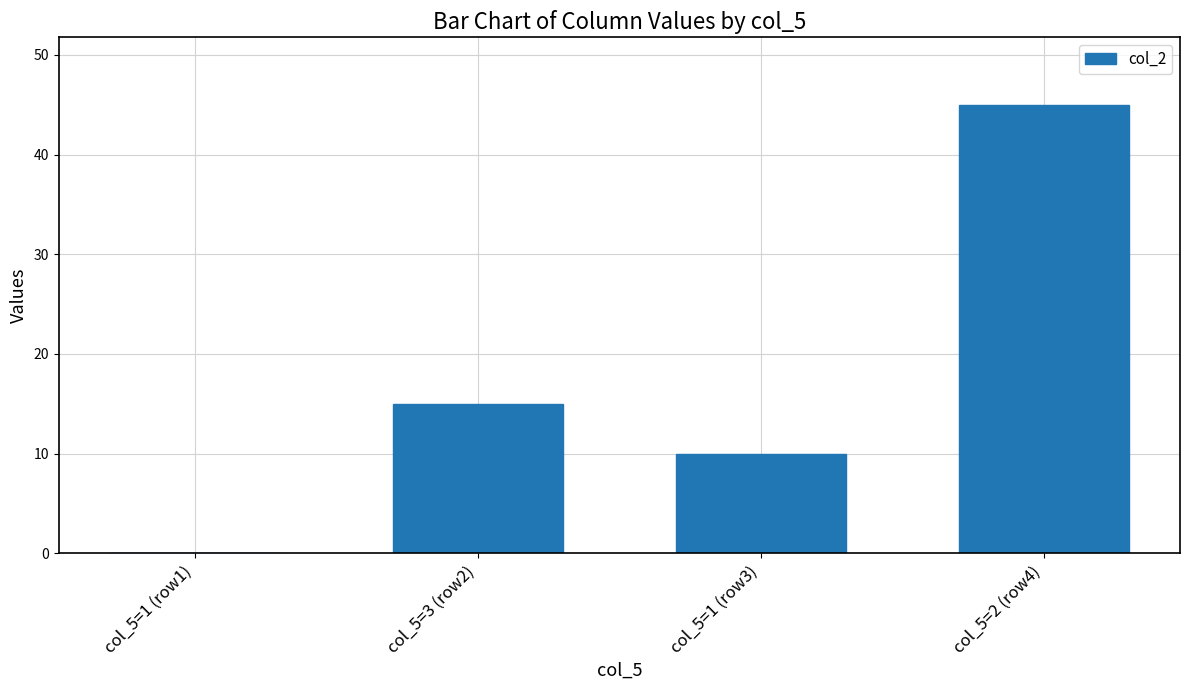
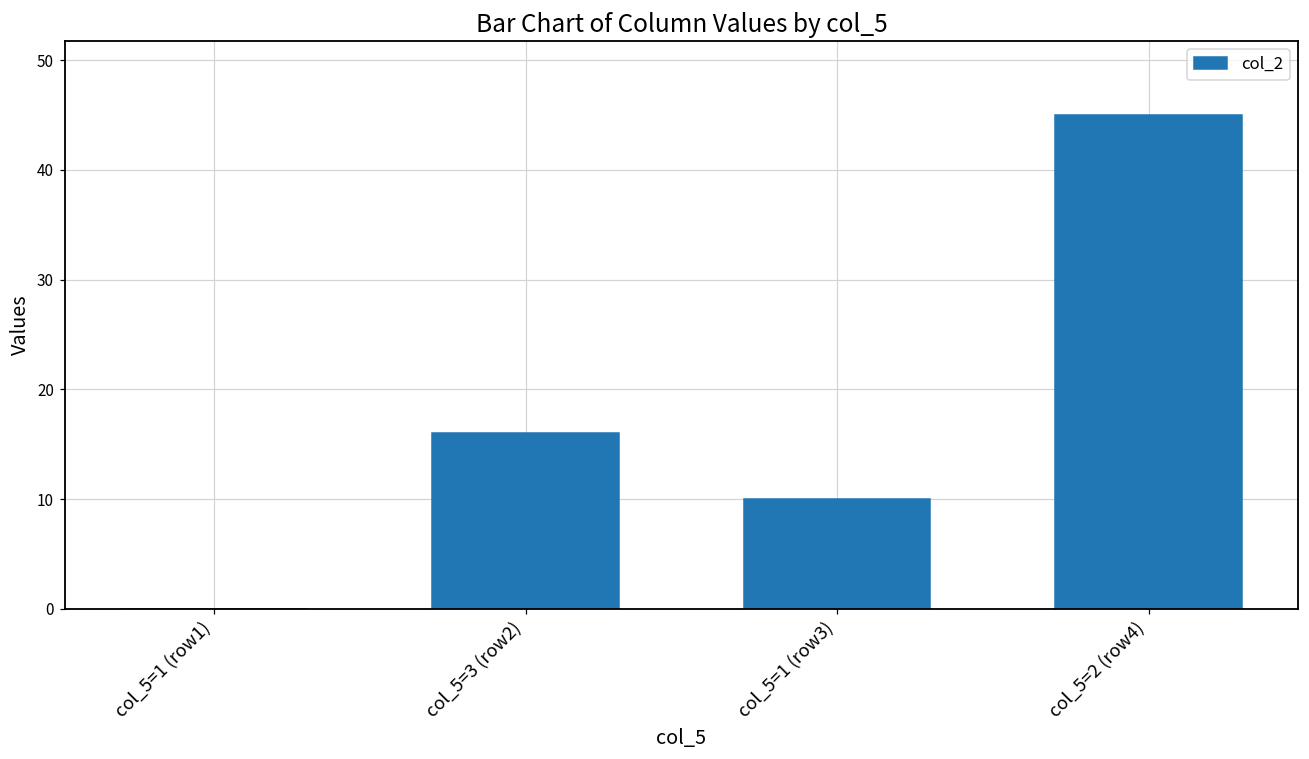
  {
    "col_5=1 (row1)": 0,
-   "col_5=3 (row2)": 15,
+   "col_5=3 (row2)": 16,
    "col_5=1 (row3)": 10,
    "col_5=2 (row4)": 45
  }
